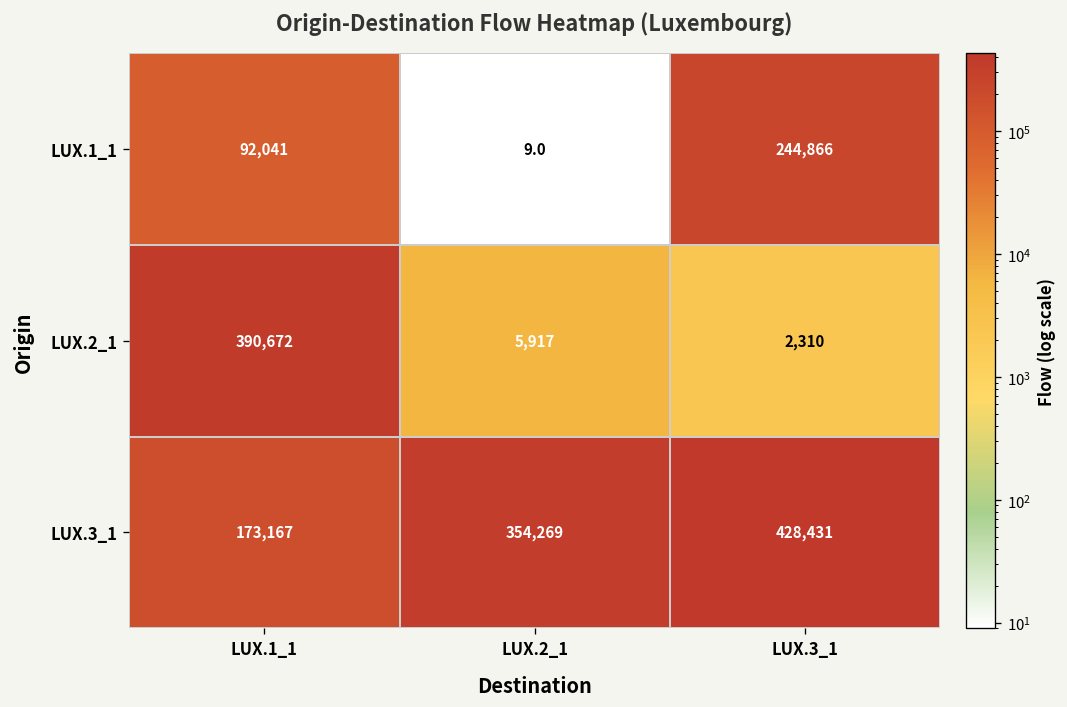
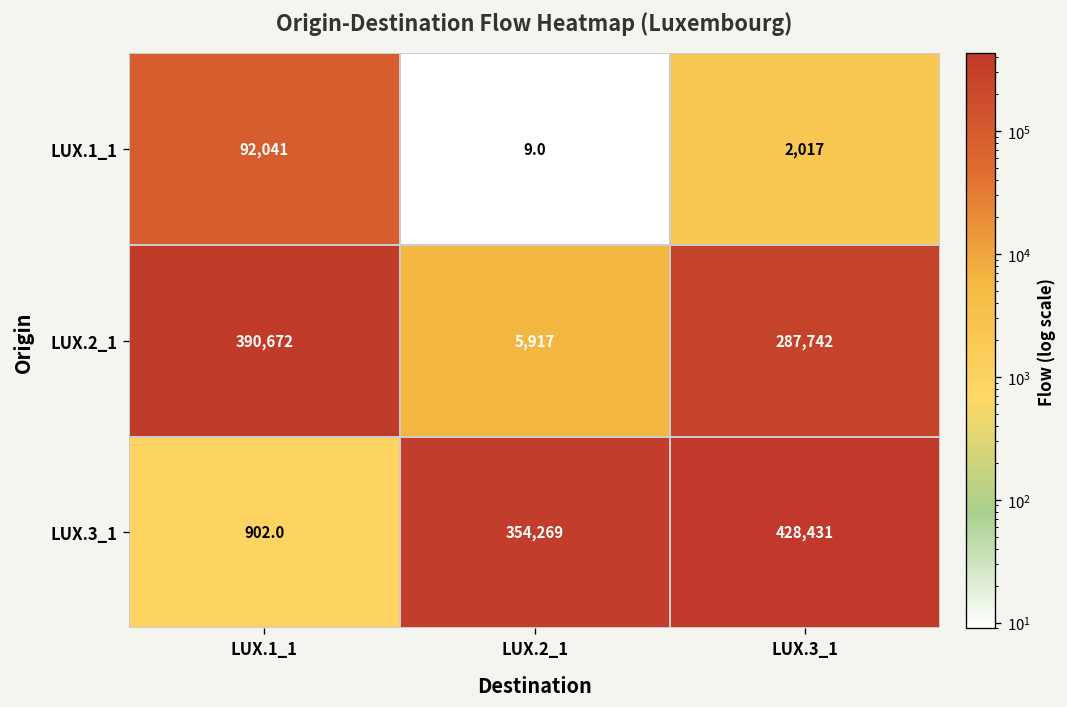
  {
    "LUX.1_1": {
      "LUX.1_1": "92,041",
      "LUX.2_1": "9.0",
-     "LUX.3_1": "244,866"
+     "LUX.3_1": "2,017"
    },
    "LUX.2_1": {
      "LUX.1_1": "390,672",
      "LUX.2_1": "5,917",
-     "LUX.3_1": "2,310"
+     "LUX.3_1": "287,742"
    },
    "LUX.3_1": {
-     "LUX.1_1": "173,167",
+     "LUX.1_1": "902.0",
      "LUX.2_1": "354,269",
      "LUX.3_1": "428,431"
    }
  }
